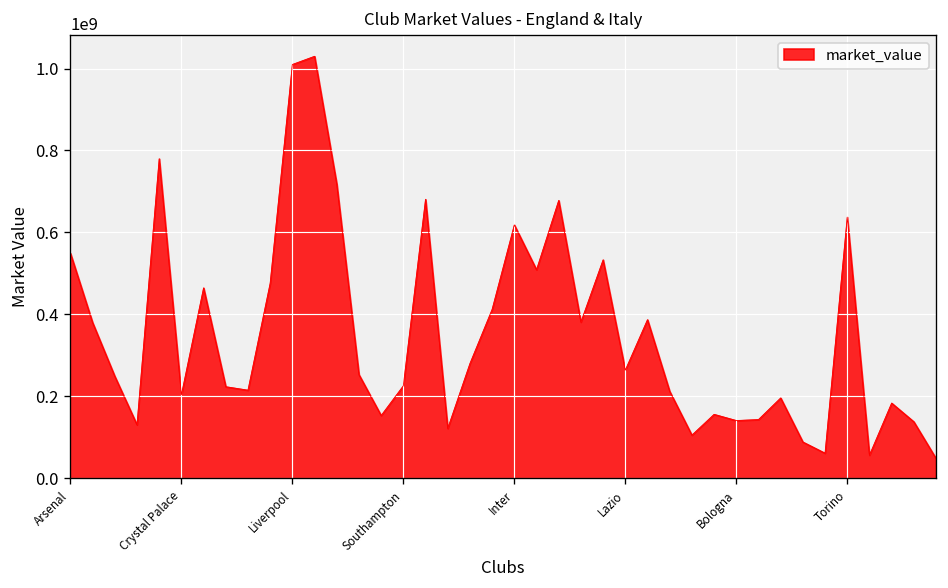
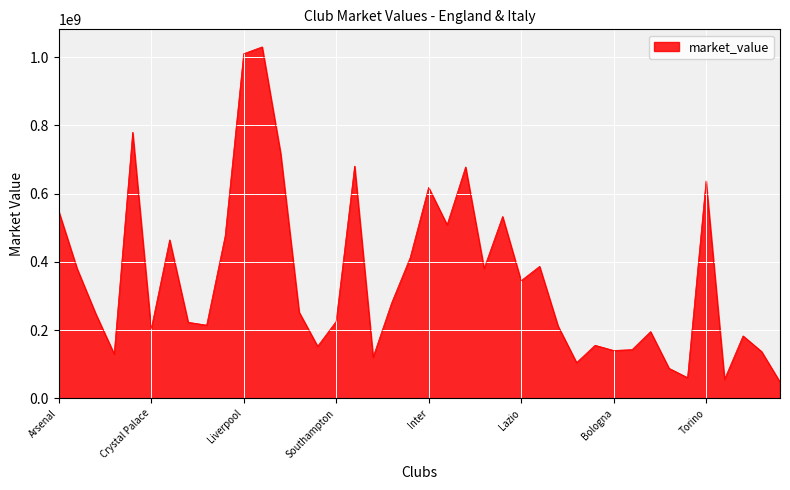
  {
    "Arsenal": 550000000,
    "Crystal Palace": 200000000,
    "Liverpool": 1010000000,
    "Southampton": 230000000,
    "Inter": 620000000,
-   "Lazio": 260000000,
+   "Lazio": 340000000,
    "Bologna": 140000000,
    "Torino": 640000000
  }
